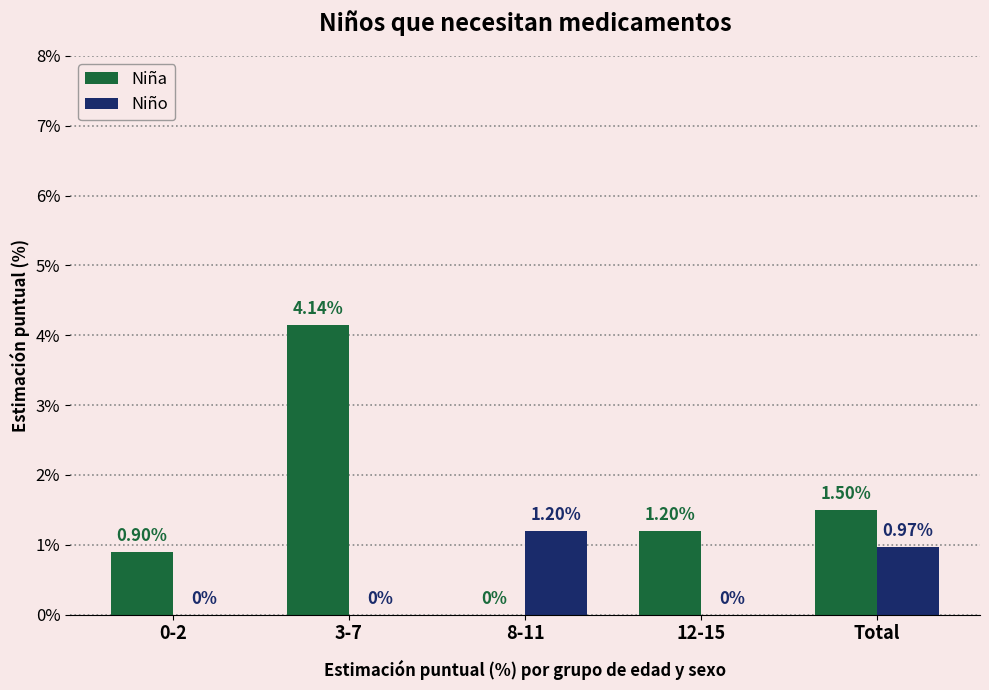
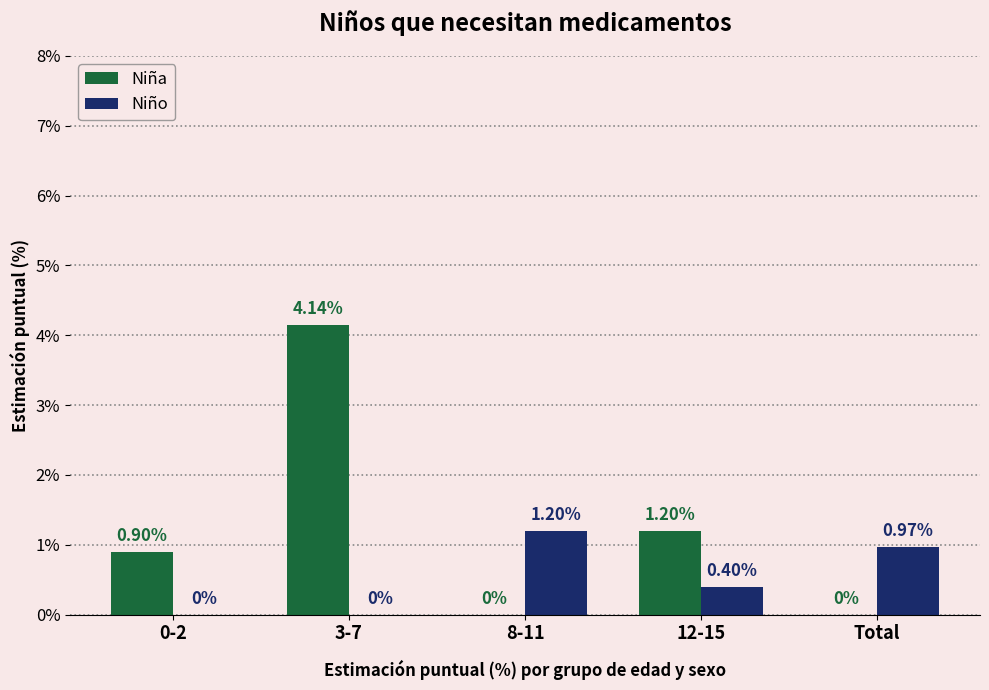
  {
    "Niña": {
      "0-2": "0.90%",
      "3-7": "4.14%",
      "8-11": "0%",
      "12-15": "1.20%",
-     "Total": "1.50%"
+     "Total": "0%"
    },
    "Niño": {
      "0-2": "0%",
      "3-7": "0%",
      "8-11": "1.20%",
-     "12-15": "0%",
+     "12-15": "0.40%",
      "Total": "0.97%"
    }
  }
